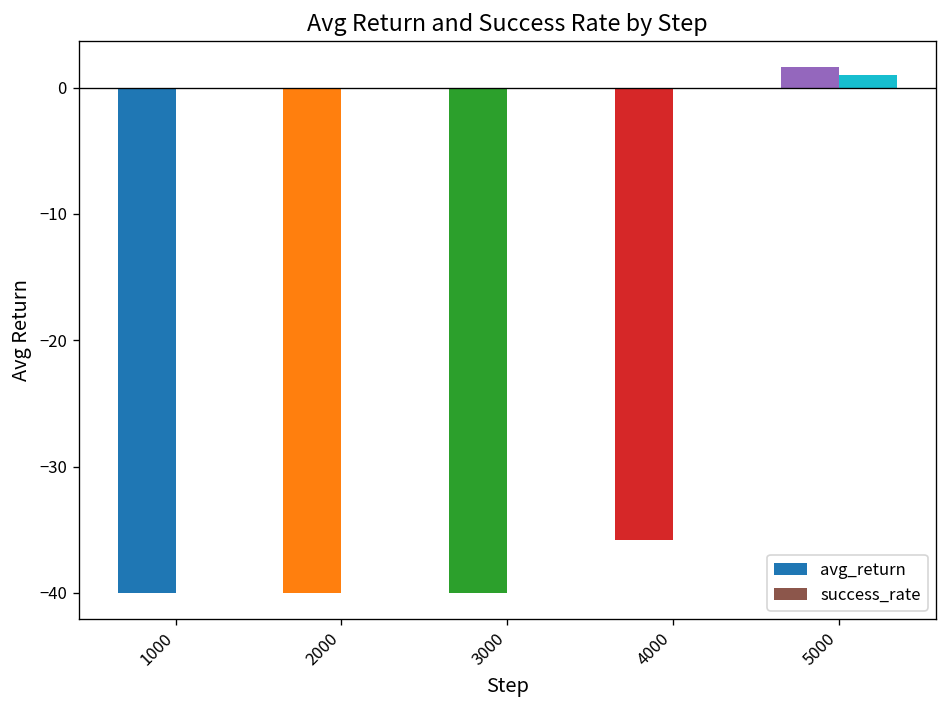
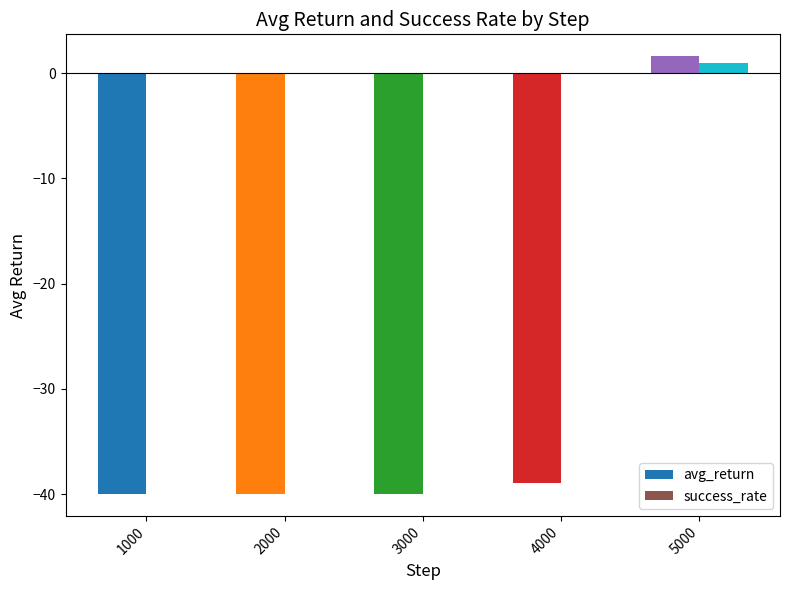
  {
    "avg_return": {
      "1000": -40.0,
      "2000": -40.0,
      "3000": -40.0,
-     "4000": -35.8,
+     "4000": -39.0,
      "5000": 1.6
    },
    "success_rate": {
      "1000": 0.0,
      "2000": 0.0,
      "3000": 0.0,
      "4000": 0.0,
      "5000": 1.0
    }
  }
